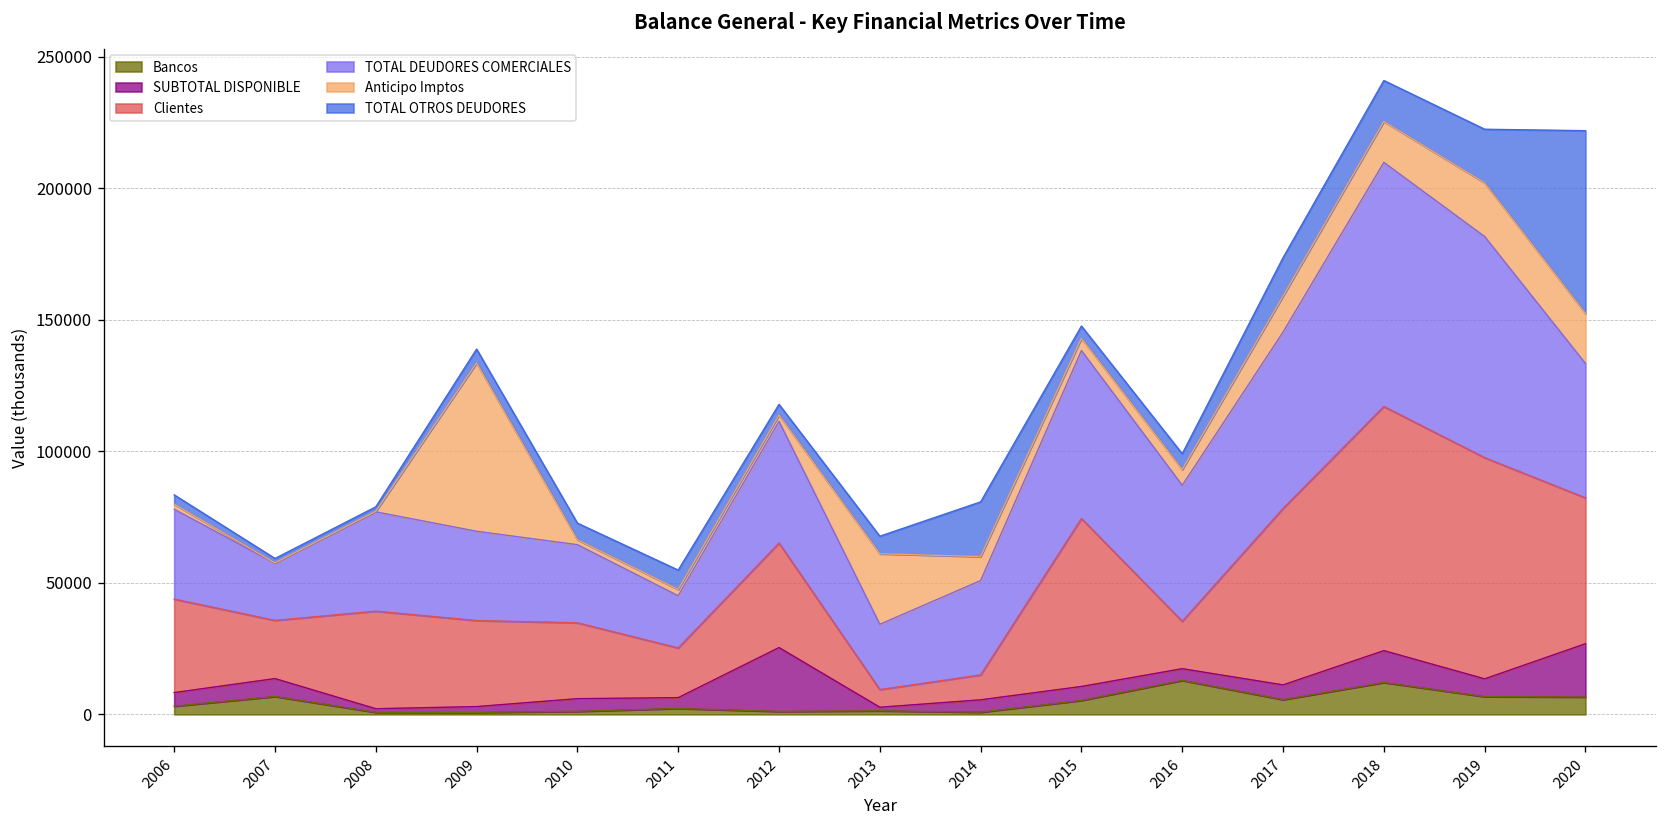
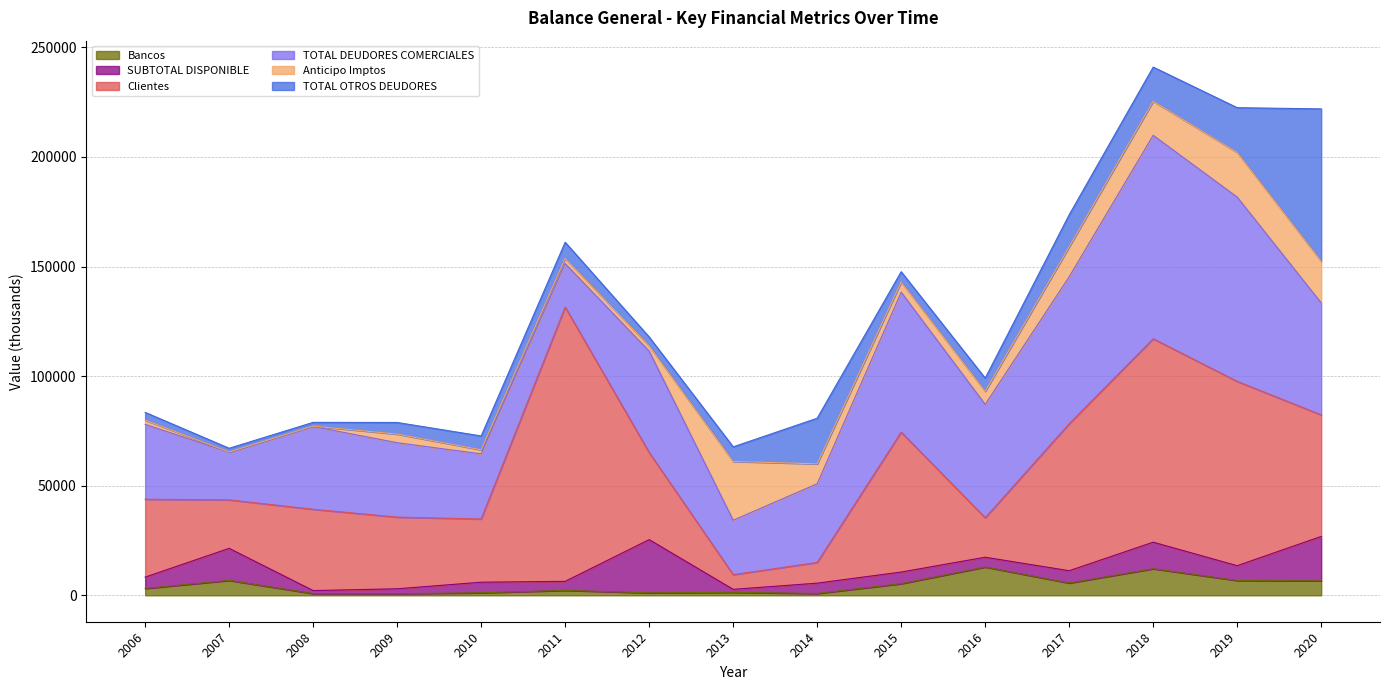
  {
    "Bancos": {
      "2006": 3000,
      "2007": 7000,
      "2008": 1000,
      "2009": 1000,
      "2010": 1000,
      "2011": 2000,
      "2012": 1000,
      "2013": 1000,
      "2014": 1000,
      "2015": 5000,
      "2016": 13000,
      "2017": 6000,
      "2018": 12000,
      "2019": 7000,
      "2020": 7000
    },
    "SUBTOTAL DISPONIBLE": {
      "2006": 5000,
-     "2007": 7000,
+     "2007": 15000,
      "2008": 1000,
      "2009": 2000,
      "2010": 5000,
      "2011": 4000,
      "2012": 24000,
      "2013": 1000,
      "2014": 5000,
      "2015": 5000,
      "2016": 4000,
      "2017": 6000,
      "2018": 12000,
      "2019": 7000,
      "2020": 20000
    },
    "Clientes": {
      "2006": 36000,
      "2007": 22000,
      "2008": 37000,
      "2009": 33000,
      "2010": 29000,
-     "2011": 19000,
+     "2011": 125000,
      "2012": 40000,
      "2013": 7000,
      "2014": 9000,
      "2015": 64000,
      "2016": 18000,
      "2017": 67000,
      "2018": 93000,
      "2019": 84000,
      "2020": 55000
    },
    "Anticipo Imptos": {
      "2006": 2000,
-     "2009": 64000,
+     "2009": 4000,
      "2010": 2000,
      "2011": 2000,
      "2012": 2000,
      "2013": 27000,
      "2014": 9000,
      "2015": 5000,
      "2016": 6000,
      "2017": 14000,
      "2018": 16000,
      "2019": 20000,
      "2020": 19000
    }
  }
